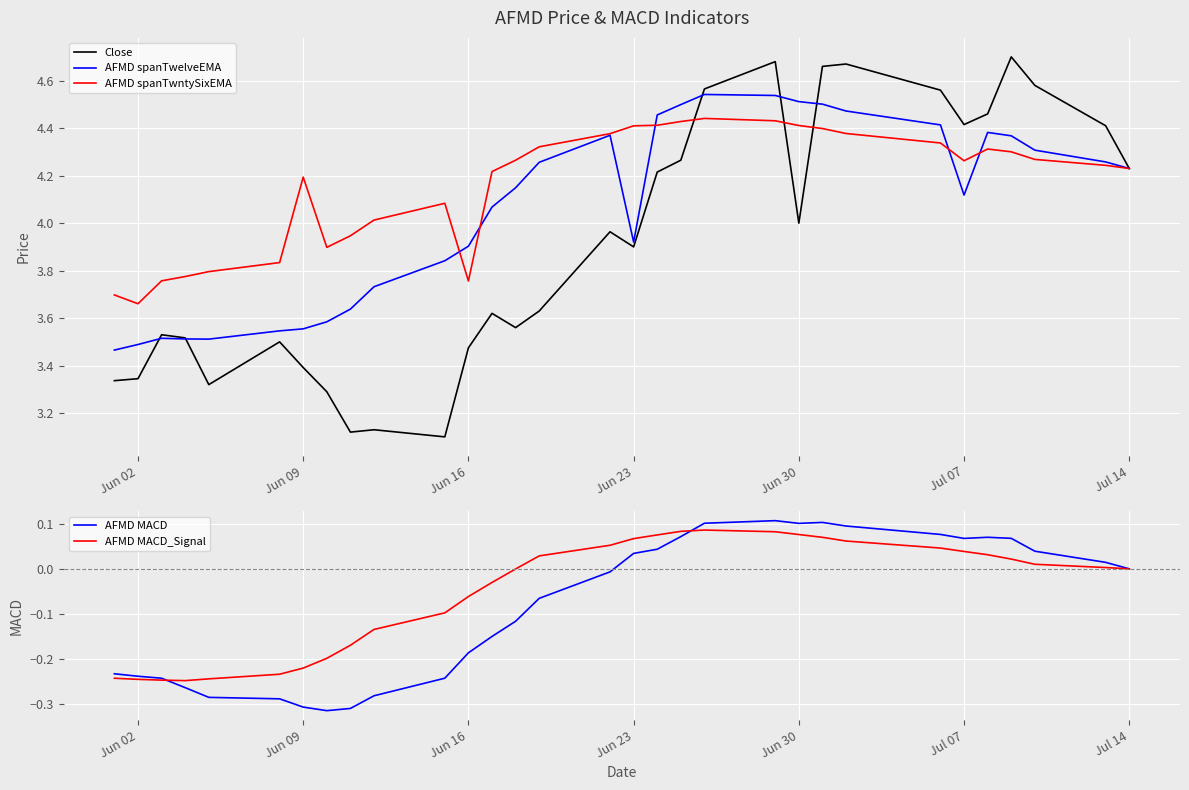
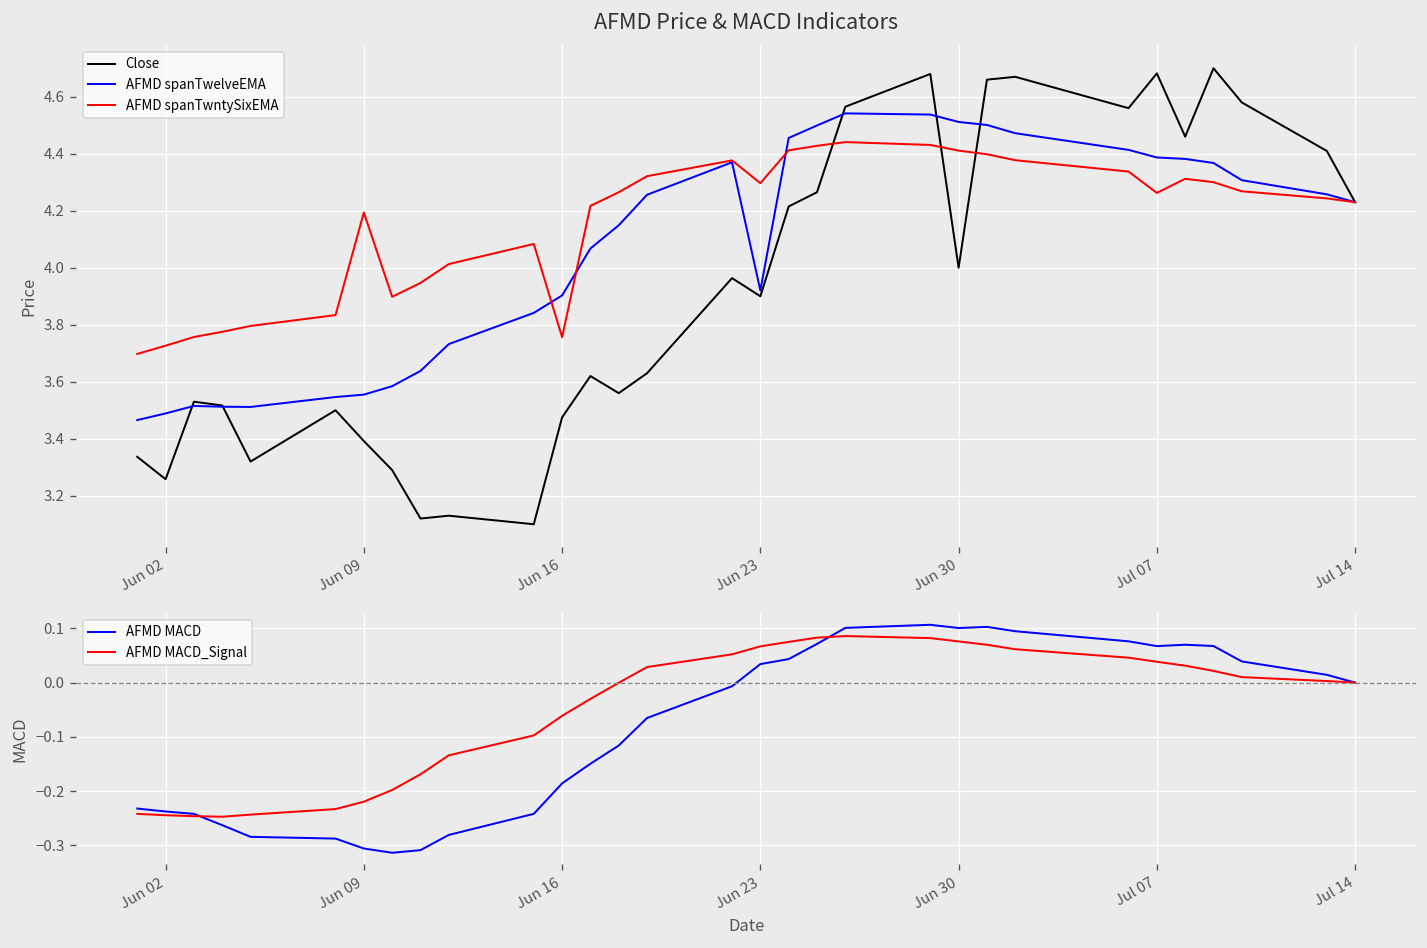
  {
    "AFMD Price & MACD Indicators": {
      "Close": {
-       "Jun 02": 3.35,
+       "Jun 02": 3.26,
        "Jun 09": 3.39,
        "Jun 16": 3.48,
        "Jun 23": 3.90,
        "Jun 30": 4.00,
-       "Jul 07": 4.42
+       "Jul 07": 4.68
      },
      "AFMD spanTwelveEMA": {
        "Jun 02": 3.49,
        "Jun 09": 3.55,
        "Jun 16": 3.90,
        "Jun 23": 3.92,
        "Jun 30": 4.51,
-       "Jul 07": 4.12
+       "Jul 07": 4.39
      },
      "AFMD spanTwntySixEMA": {
-       "Jun 02": 3.66,
+       "Jun 02": 3.73,
        "Jun 09": 4.19,
        "Jun 16": 3.76,
-       "Jun 23": 4.41,
+       "Jun 23": 4.30,
        "Jun 30": 4.41,
        "Jul 07": 4.26
      }
    }
  }
